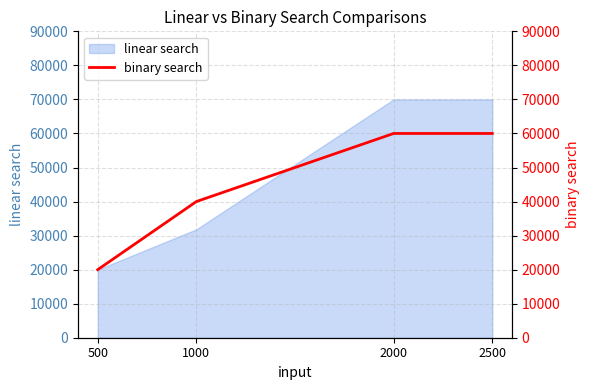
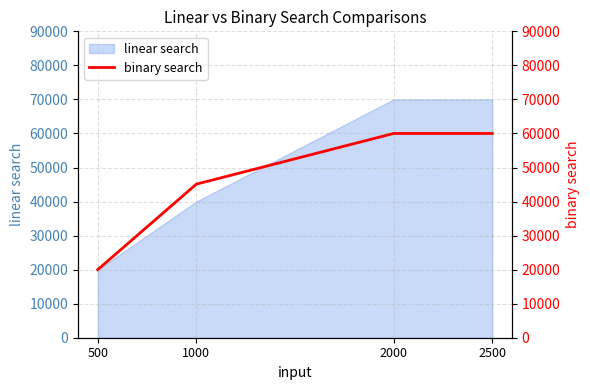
  {
    "linear search": {
      "500": 20000,
-     "1000": 32000,
+     "1000": 40000,
      "2000": 70000,
      "2500": 70000
    },
    "binary search": {
      "500": 20000,
-     "1000": 40000,
+     "1000": 45000,
      "2000": 60000,
      "2500": 60000
    }
  }
